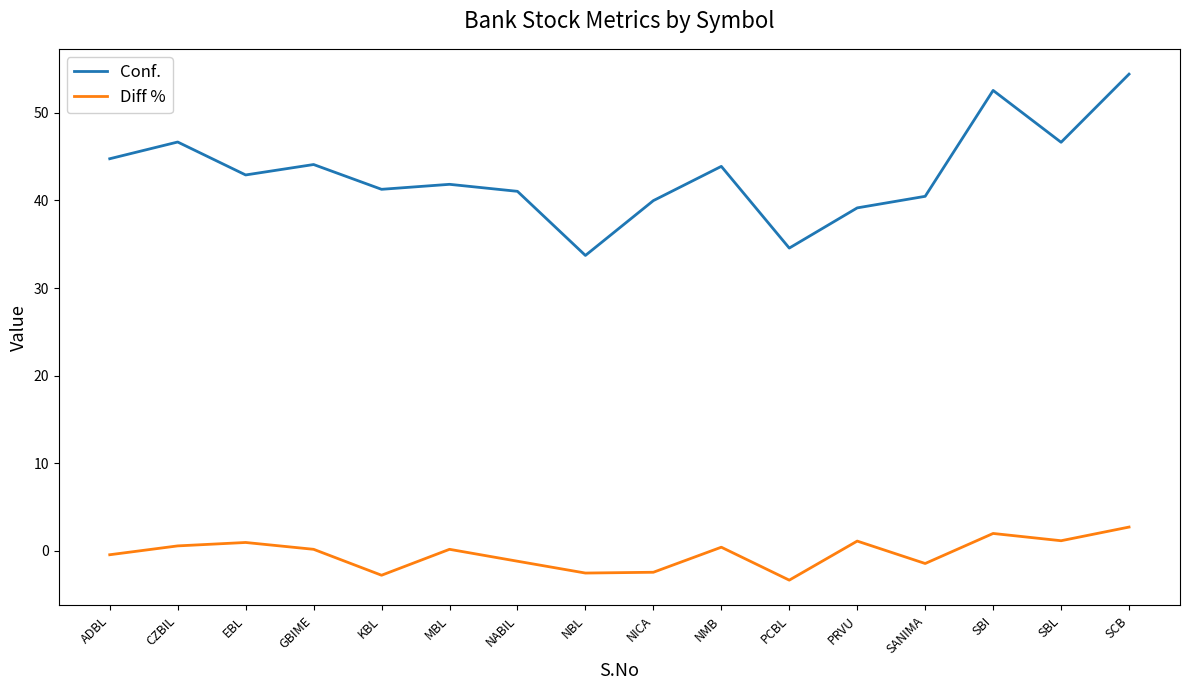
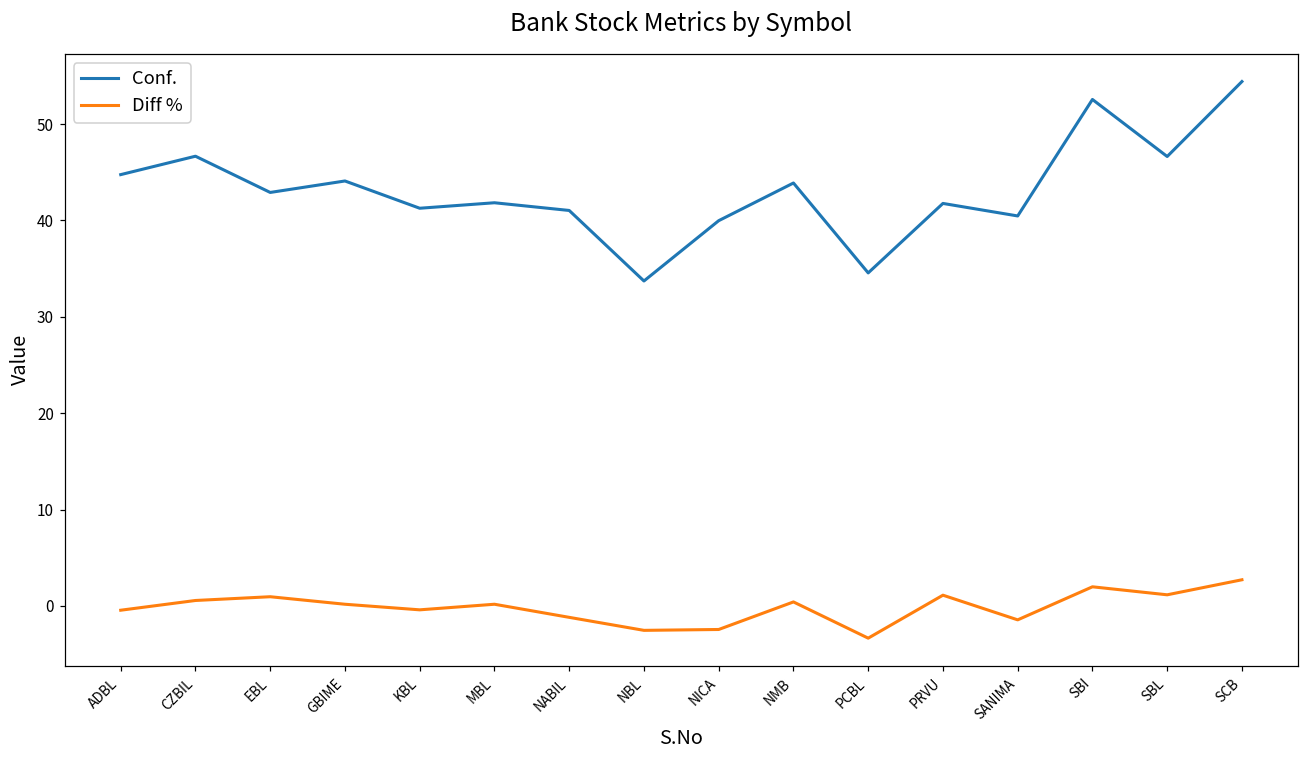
  {
    "Conf.": {
      "ADBL": 45,
      "CZBIL": 47,
      "EBL": 43,
      "GBIME": 44,
      "KBL": 41,
      "MBL": 42,
      "NABIL": 41,
      "NBL": 34,
      "NICA": 40,
      "NMB": 44,
      "PCBL": 35,
-     "PRVU": 39,
+     "PRVU": 42,
      "SANIMA": 40,
      "SBI": 53,
      "SBL": 47,
      "SCB": 54
    },
    "Diff %": {
      "ADBL": 0,
      "CZBIL": 1,
      "EBL": 1,
      "GBIME": 0,
-     "KBL": -3,
+     "KBL": 0,
      "MBL": 0,
      "NABIL": -1,
      "NBL": -3,
      "NICA": -2,
      "NMB": 0,
      "PCBL": -3,
      "PRVU": 1,
      "SANIMA": -1,
      "SBI": 2,
      "SBL": 1,
      "SCB": 3
    }
  }
